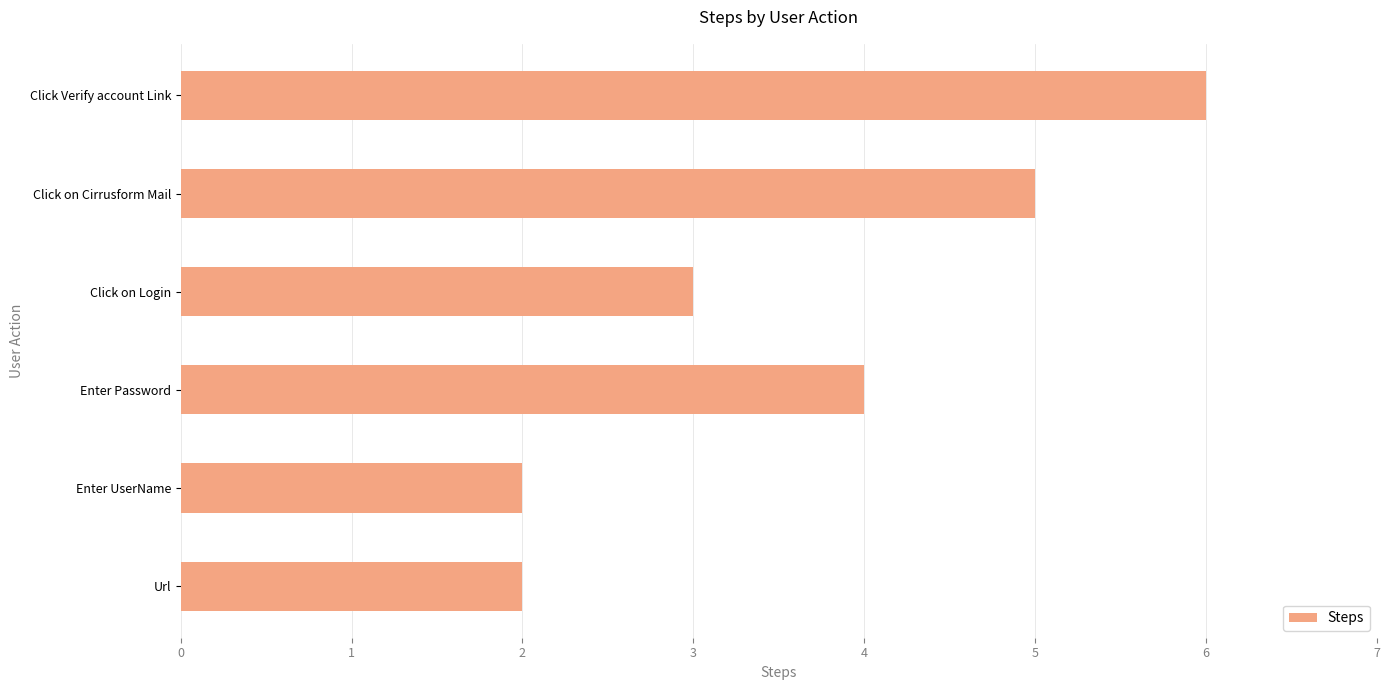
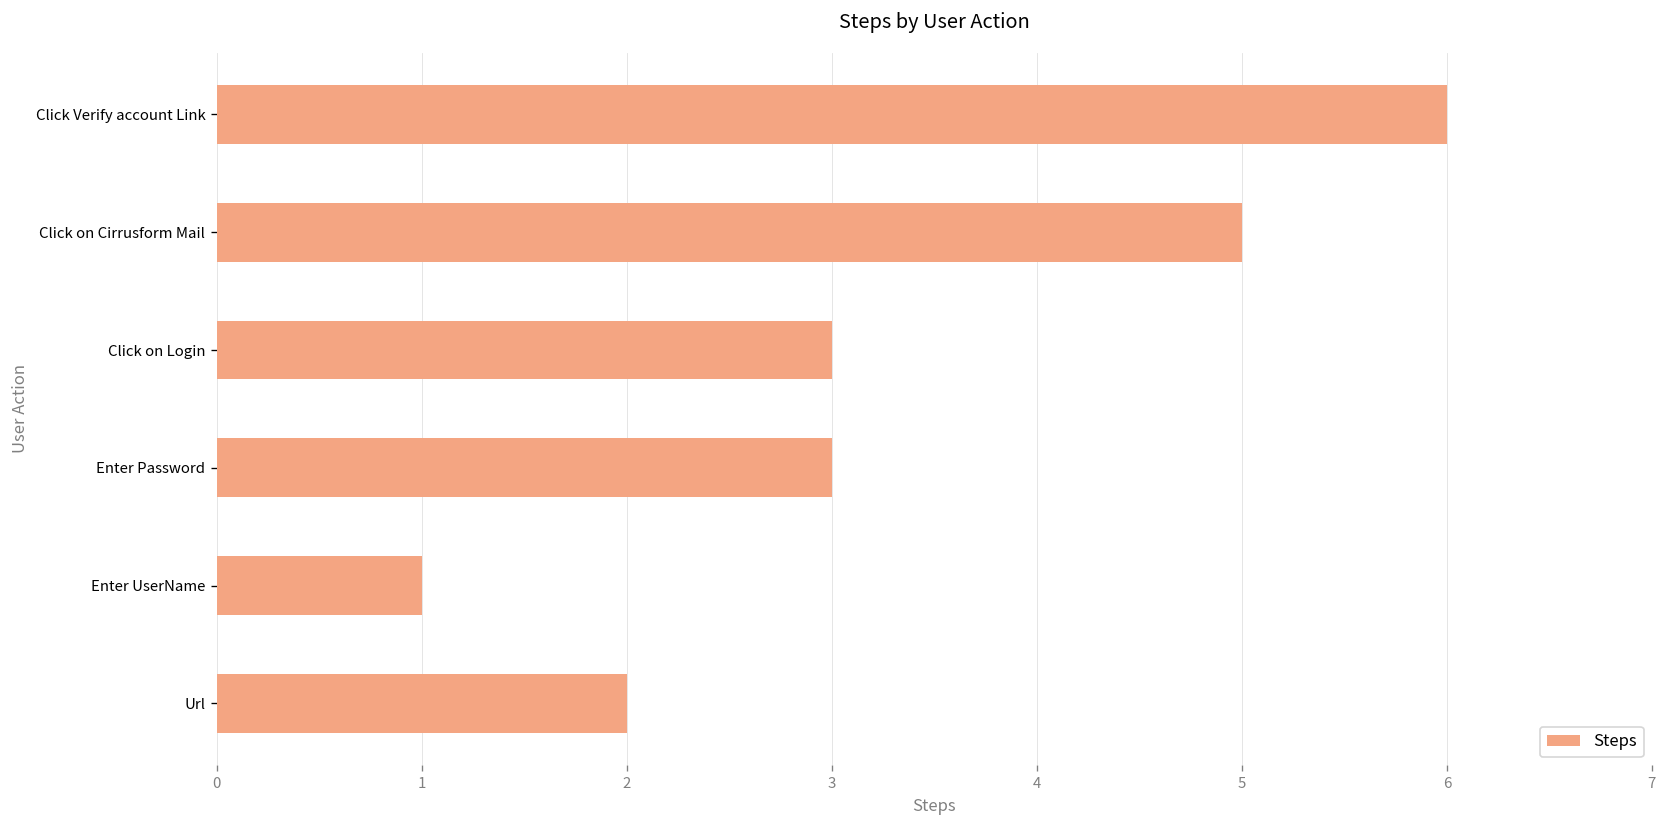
  {
    "Click Verify account Link": 6,
    "Click on Cirrusform Mail": 5,
    "Click on Login": 3,
-   "Enter Password": 4,
-   "Enter UserName": 2,
+   "Enter Password": 3,
+   "Enter UserName": 1,
    "Url": 2
  }
